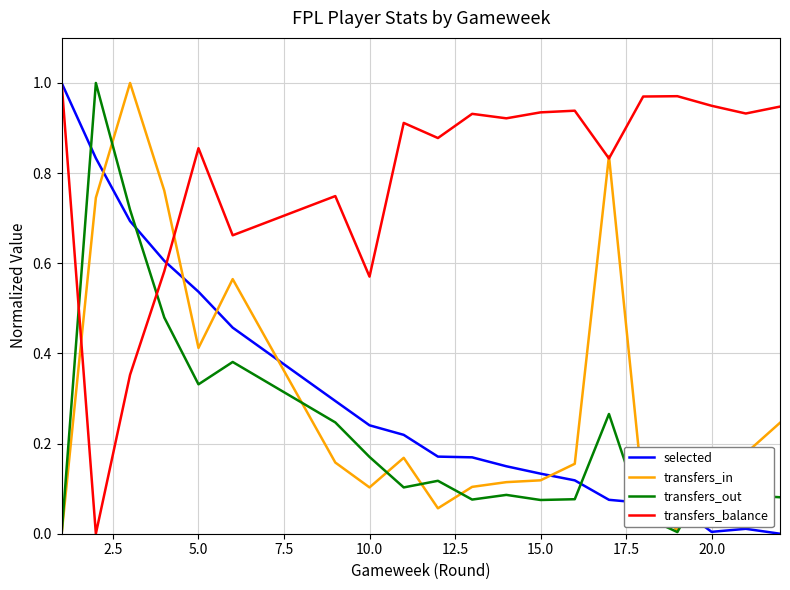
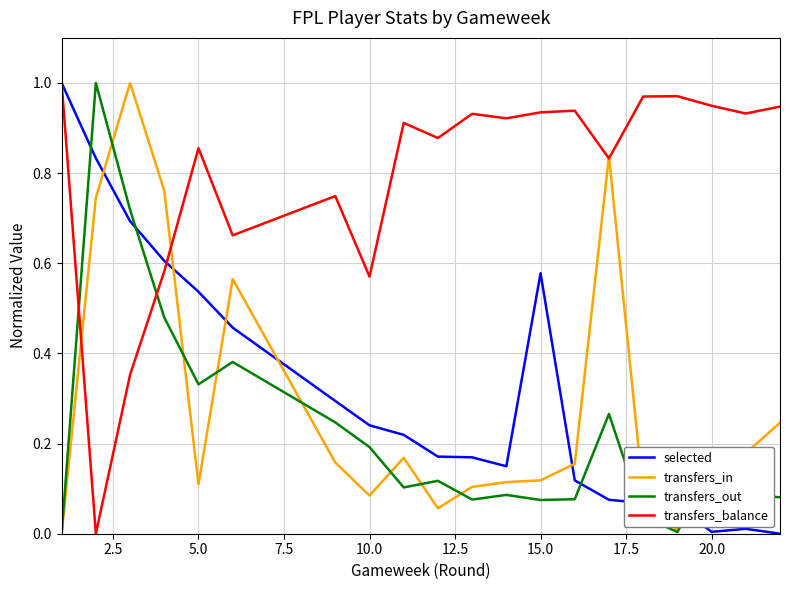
  {
    "selected": {
      "5.0": 0.54,
      "10.0": 0.24,
-     "15.0": 0.13,
+     "15.0": 0.58,
      "20.0": 0.00
    },
    "transfers_in": {
-     "5.0": 0.41,
-     "10.0": 0.10,
+     "5.0": 0.11,
+     "10.0": 0.08,
      "15.0": 0.12
    },
    "transfers_out": {
      "5.0": 0.33,
-     "10.0": 0.17,
+     "10.0": 0.19,
      "15.0": 0.07
    },
    "transfers_balance": {
      "5.0": 0.86,
      "10.0": 0.57,
      "15.0": 0.93,
      "20.0": 0.95
    }
  }
